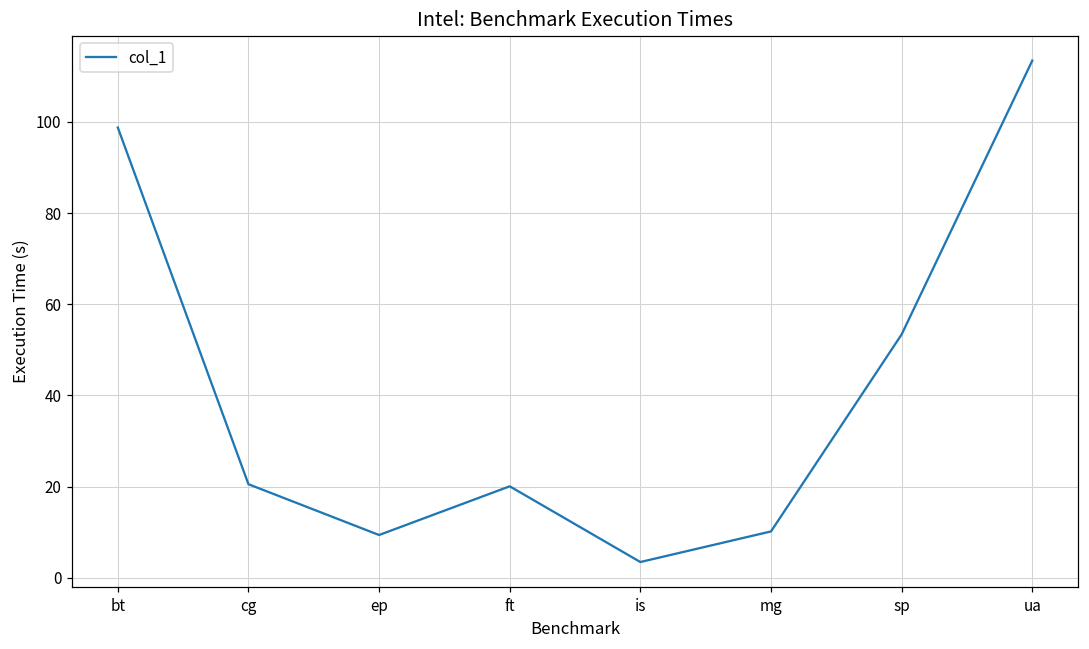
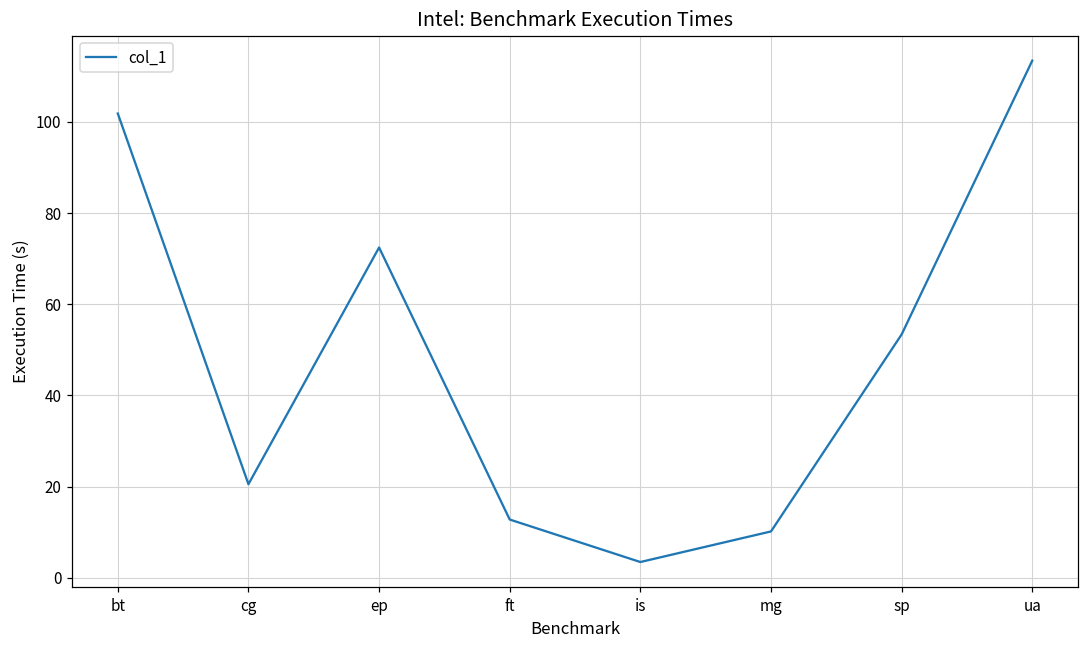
  {
-   "bt": 99,
+   "bt": 102,
    "cg": 21,
-   "ep": 9,
-   "ft": 20,
+   "ep": 72,
+   "ft": 13,
    "is": 3,
    "mg": 10,
    "sp": 53,
    "ua": 113
  }
